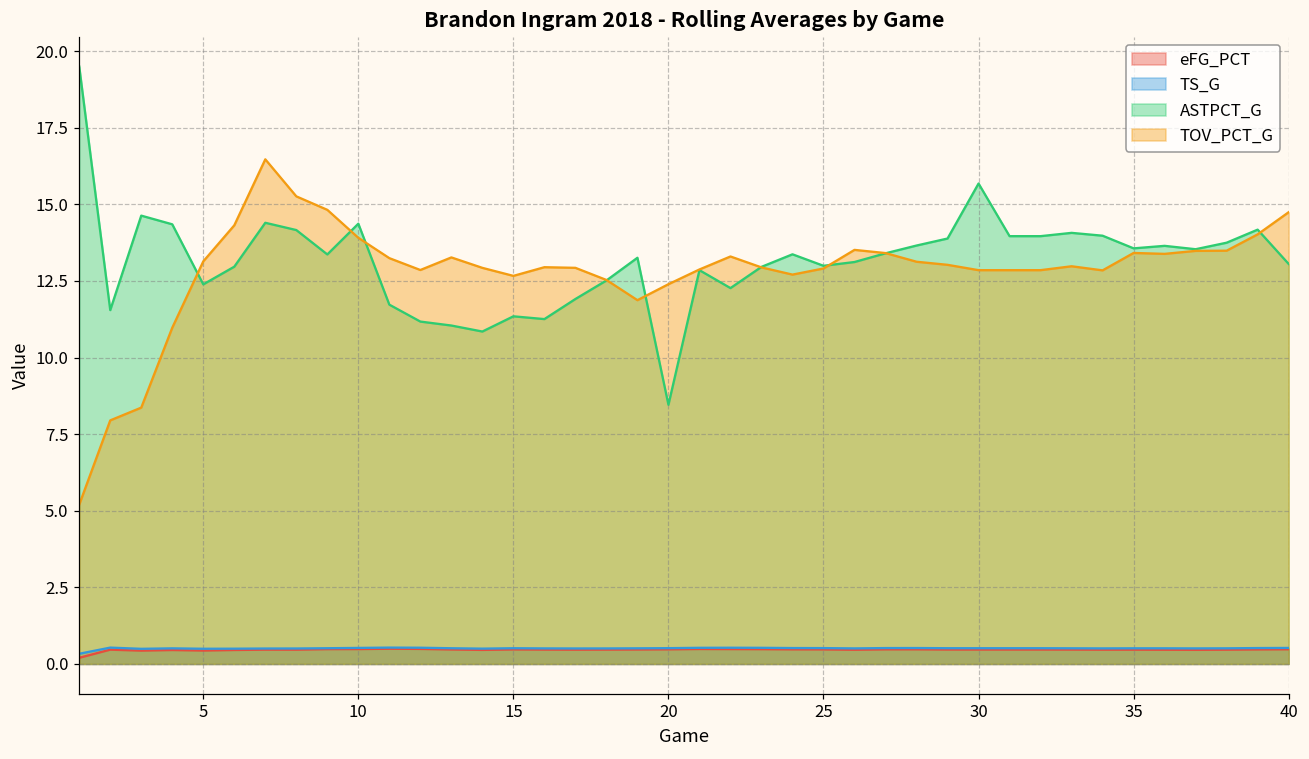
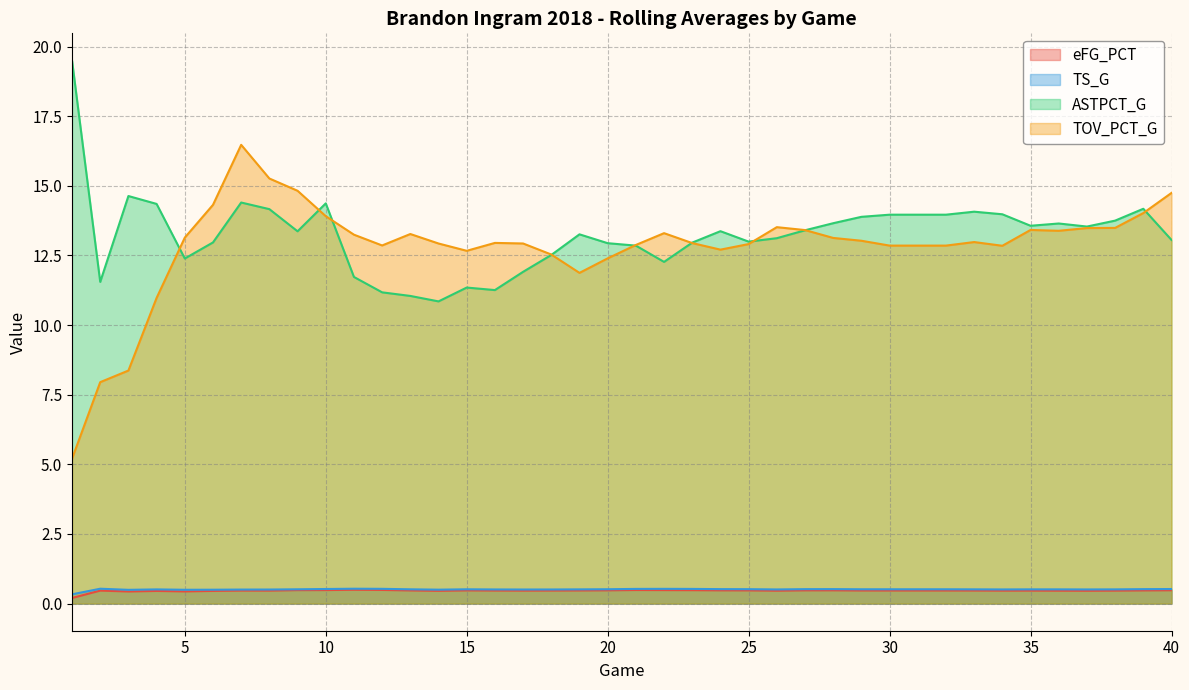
  {
    "ASTPCT_G": {
      "5": 12.4,
      "10": 14.4,
      "15": 11.3,
-     "20": 8.5,
-     "30": 15.7,
+     "20": 12.9,
+     "30": 14.0,
      "35": 13.6,
      "40": 13.1
    }
  }
